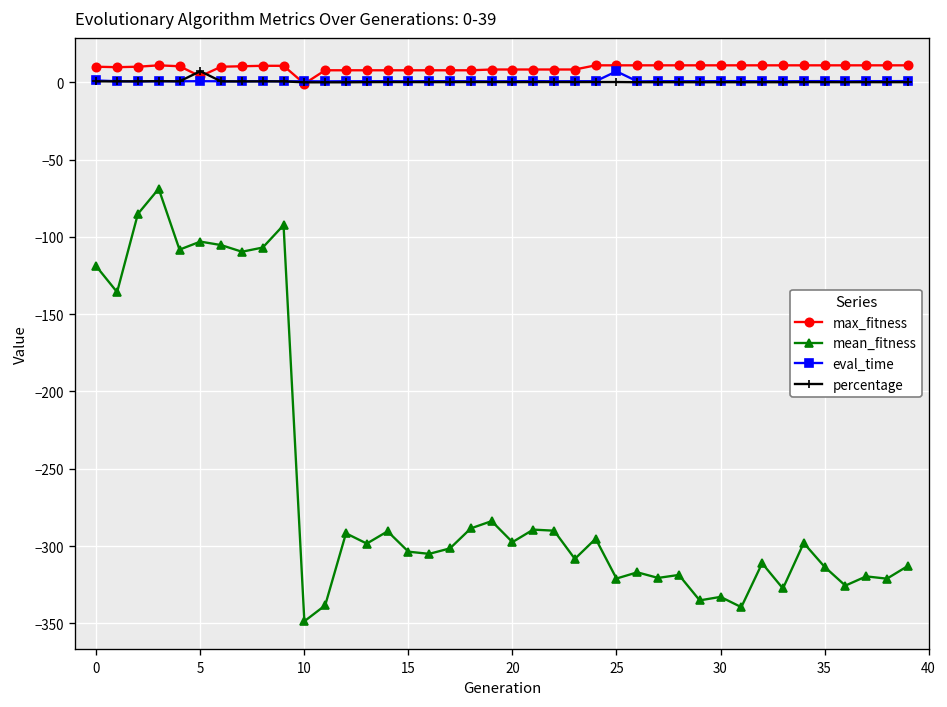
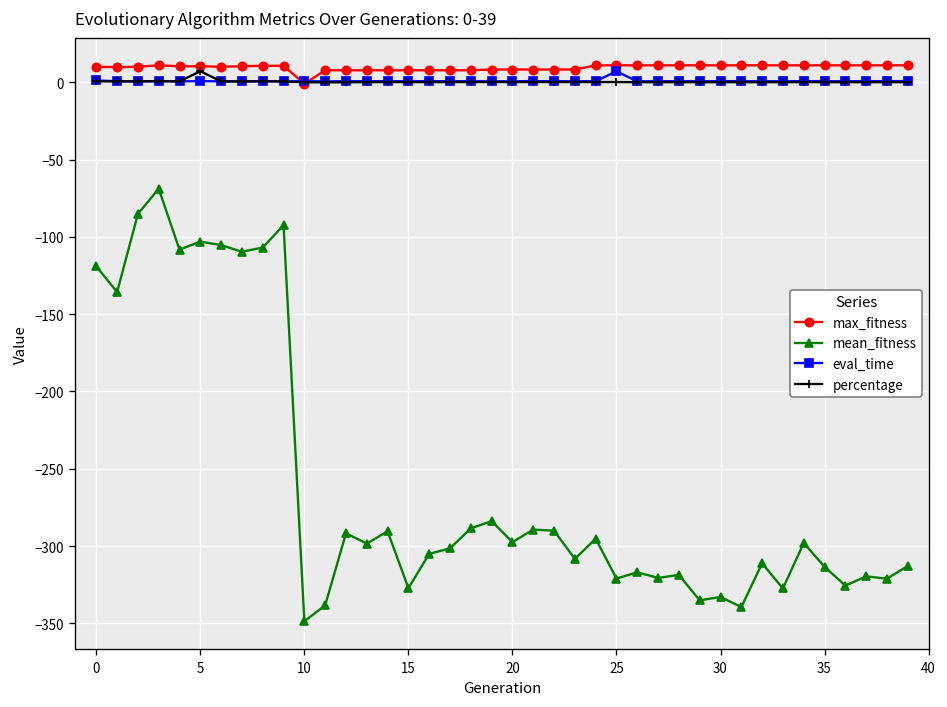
  {
    "max_fitness": {
      "0": 10,
-     "5": 4,
+     "5": 10,
      "15": 8,
      "20": 8,
      "25": 11,
      "30": 11,
      "35": 11
    },
    "mean_fitness": {
      "0": -119,
      "5": -103,
      "10": -349,
-     "15": -304,
+     "15": -327,
      "20": -297,
      "25": -321,
      "30": -333,
      "35": -313
    },
    "eval_time": {
      "5": 1,
      "25": 7
    },
    "percentage": {
      "5": 7,
      "25": 0
    }
  }
